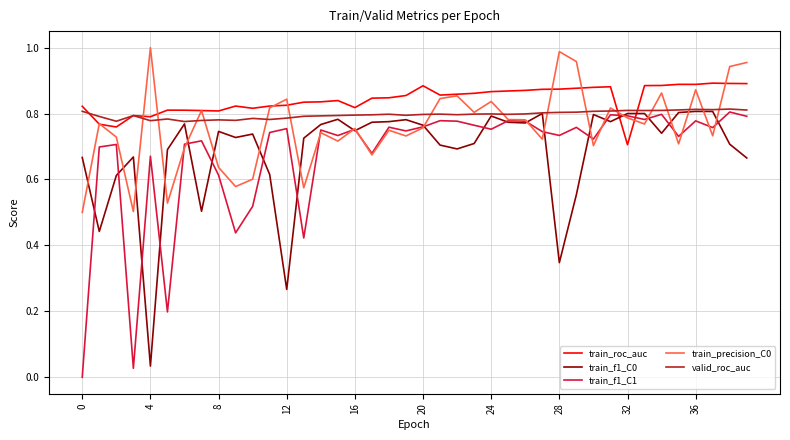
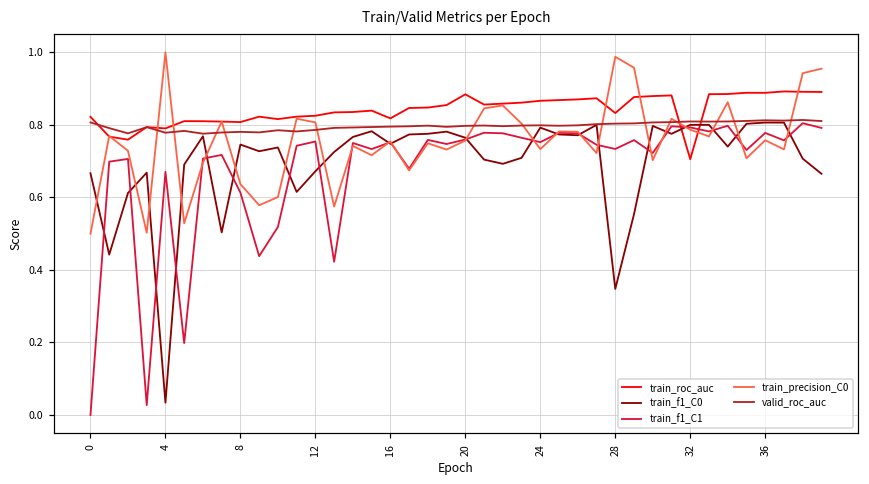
  {
    "train_roc_auc": {
      "0": 0.82,
      "4": 0.79,
      "8": 0.81,
      "12": 0.83,
      "16": 0.82,
      "20": 0.88,
      "24": 0.87,
-     "28": 0.87,
+     "28": 0.83,
      "32": 0.71,
      "36": 0.89
    },
    "train_f1_C0": {
      "0": 0.67,
      "4": 0.03,
      "8": 0.75,
-     "12": 0.27,
+     "12": 0.67,
      "28": 0.35
    },
    "train_precision_C0": {
      "0": 0.50,
      "4": 1.00,
      "8": 0.64,
-     "12": 0.84,
-     "24": 0.84,
+     "12": 0.81,
+     "24": 0.73,
      "28": 0.99,
-     "36": 0.87
+     "36": 0.76
    }
  }
